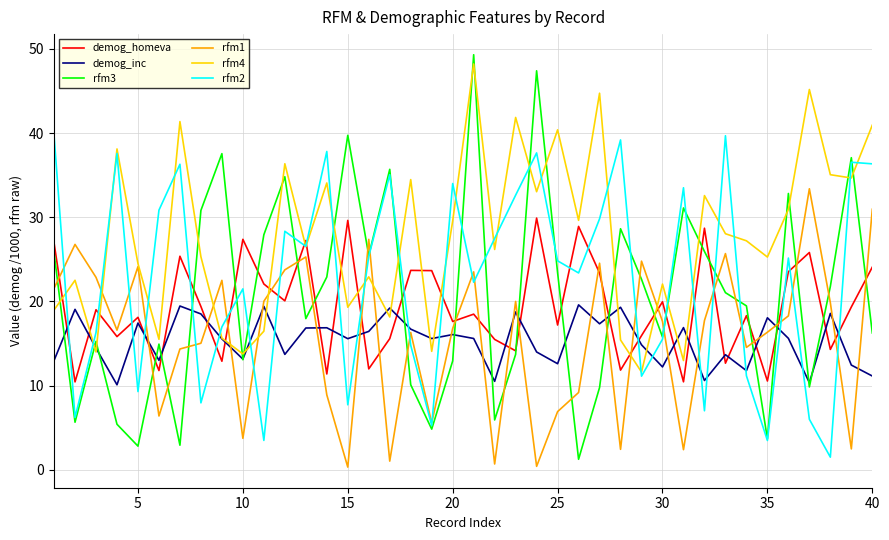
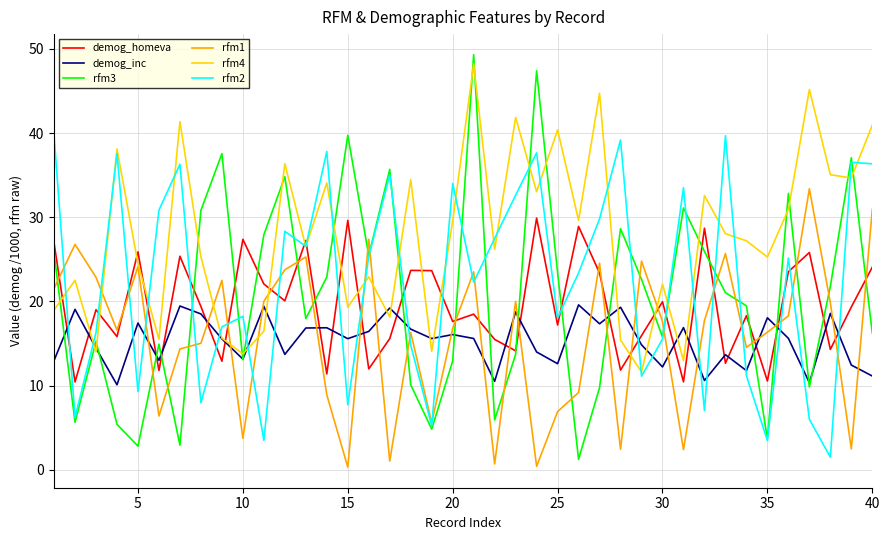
  {
    "demog_homeva": {
-     "5": 18,
+     "5": 26,
      "10": 27,
      "15": 30,
      "20": 18,
      "25": 17,
      "30": 20,
      "35": 11,
      "40": 24
    },
    "demog_inc": {
      "5": 17,
      "15": 16,
      "20": 16,
      "25": 13,
      "30": 12,
      "35": 18,
      "40": 11
    },
    "rfm3": {
      "5": 3,
      "15": 40,
      "20": 13,
      "25": 23,
      "40": 16
    },
    "rfm2": {
      "5": 9,
-     "10": 21,
+     "10": 18,
      "15": 8,
      "20": 34,
-     "25": 25,
+     "25": 18,
      "40": 36
    }
  }
